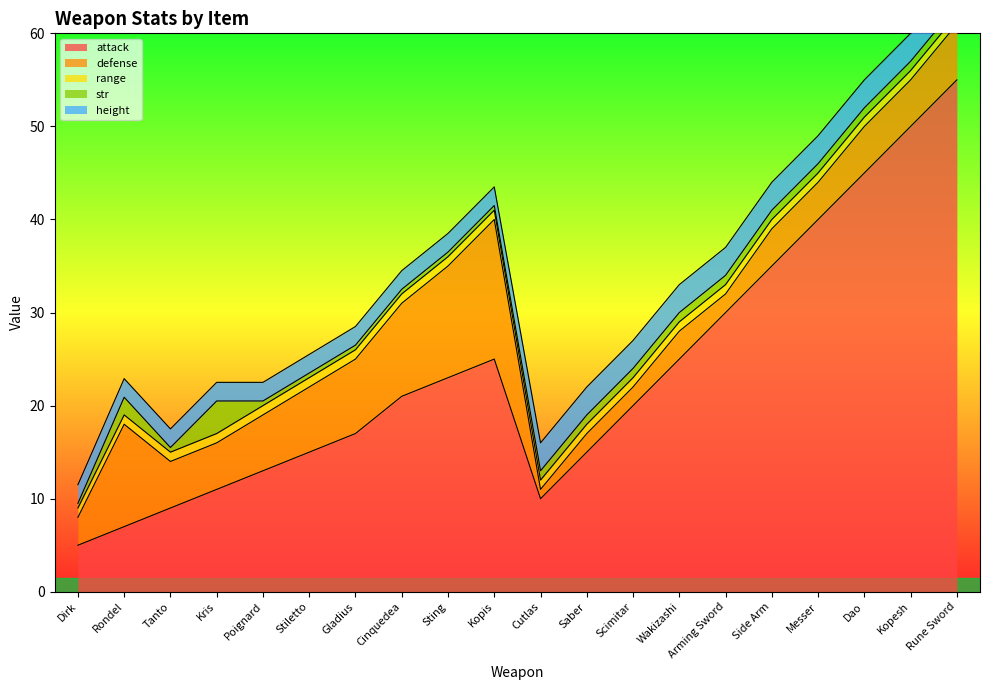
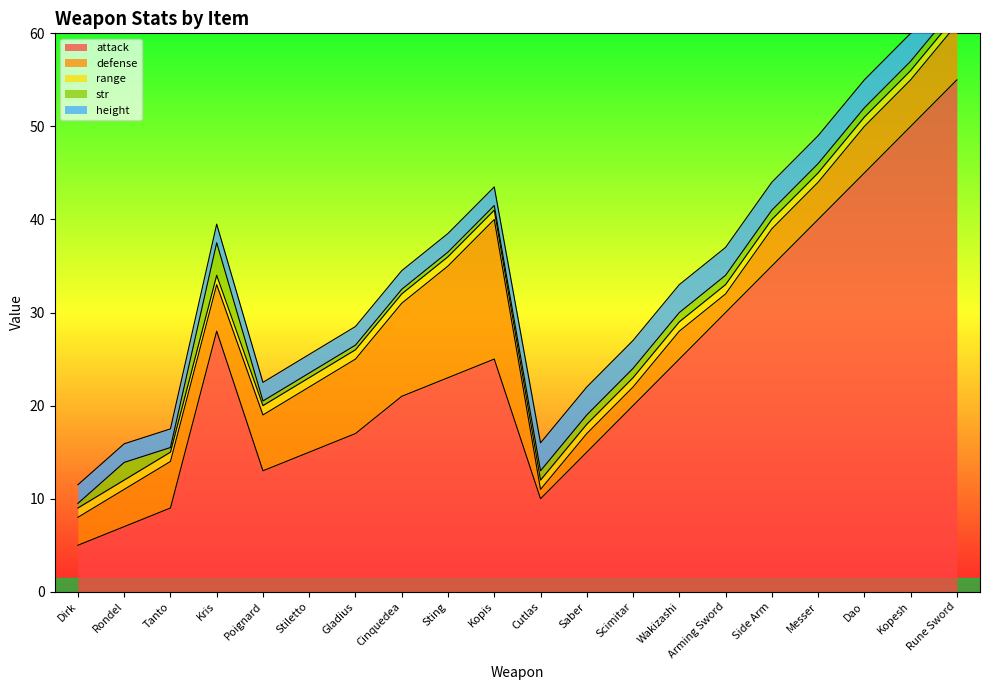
  {
    "attack": {
      "Dirk": 5,
      "Rondel": 7,
      "Tanto": 9,
-     "Kris": 11,
+     "Kris": 28,
      "Poignard": 13,
      "Stiletto": 15,
      "Gladius": 17,
      "Cinquedea": 21,
      "Sting": 23,
      "Kopis": 25,
      "Cutlas": 10,
      "Saber": 15,
      "Scimitar": 20,
      "Wakizashi": 25,
      "Arming Sword": 30,
      "Side Arm": 35,
      "Messer": 40,
      "Dao": 45,
      "Kopesh": 50,
      "Rune Sword": 55
    },
    "defense": {
      "Dirk": 3,
-     "Rondel": 11,
+     "Rondel": 4,
      "Tanto": 5,
      "Kris": 5,
      "Poignard": 6,
      "Stiletto": 7,
      "Gladius": 8,
      "Cinquedea": 10,
      "Sting": 12,
      "Kopis": 15,
      "Cutlas": 1,
      "Saber": 2,
      "Scimitar": 2,
      "Wakizashi": 3,
      "Arming Sword": 2,
      "Side Arm": 4,
      "Messer": 4,
      "Dao": 5,
      "Kopesh": 5
    },
    "range": {
      "Dirk": 1,
      "Rondel": 1,
      "Tanto": 1,
      "Kris": 1,
      "Poignard": 1,
      "Stiletto": 1,
      "Gladius": 1,
      "Cinquedea": 1,
      "Sting": 1,
      "Kopis": 1,
      "Cutlas": 1,
      "Saber": 1,
      "Scimitar": 1,
      "Wakizashi": 1,
      "Arming Sword": 1,
      "Side Arm": 1,
      "Messer": 1,
      "Dao": 1,
      "Kopesh": 1
    },
    "str": {
      "Dirk": 1,
      "Rondel": 2,
      "Tanto": 1,
      "Kris": 4,
      "Poignard": 1,
      "Stiletto": 1,
      "Gladius": 1,
      "Cinquedea": 1,
      "Sting": 1,
      "Kopis": 1,
      "Cutlas": 1,
      "Saber": 1,
      "Scimitar": 1,
      "Wakizashi": 1,
      "Arming Sword": 1,
      "Side Arm": 1,
      "Messer": 1,
      "Dao": 1,
      "Kopesh": 1
    },
    "height": {
      "Dirk": 2,
      "Rondel": 2,
      "Tanto": 2,
      "Kris": 2,
      "Poignard": 2,
      "Stiletto": 2,
      "Gladius": 2,
      "Cinquedea": 2,
      "Sting": 2,
      "Kopis": 2,
      "Cutlas": 3,
      "Saber": 3,
      "Scimitar": 3,
      "Wakizashi": 3,
      "Arming Sword": 3,
      "Side Arm": 3,
      "Messer": 3,
      "Dao": 3,
      "Kopesh": 3
    }
  }
